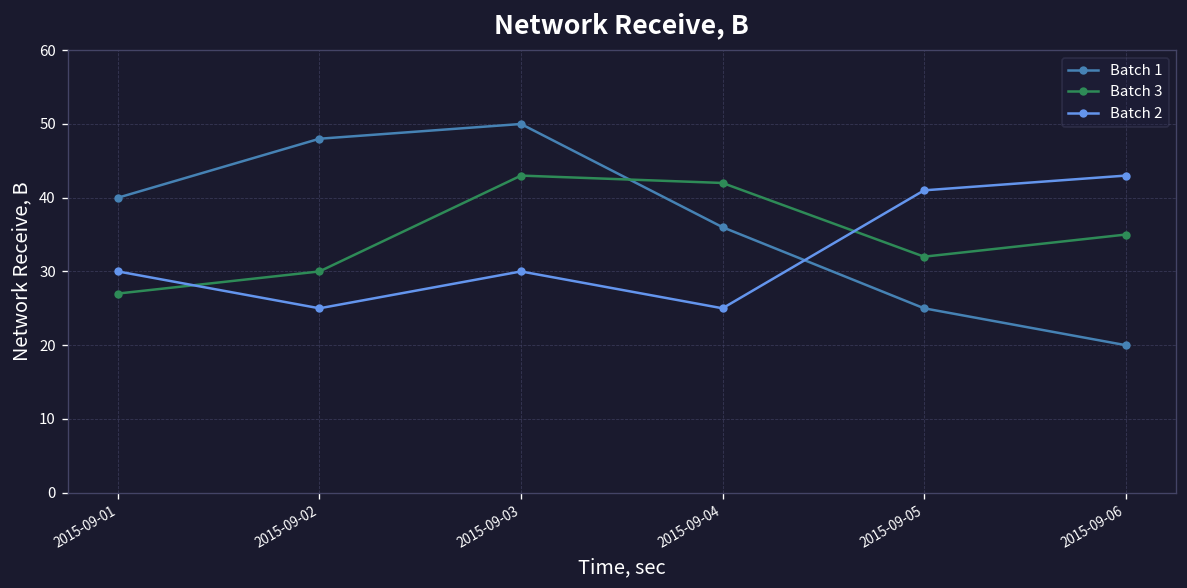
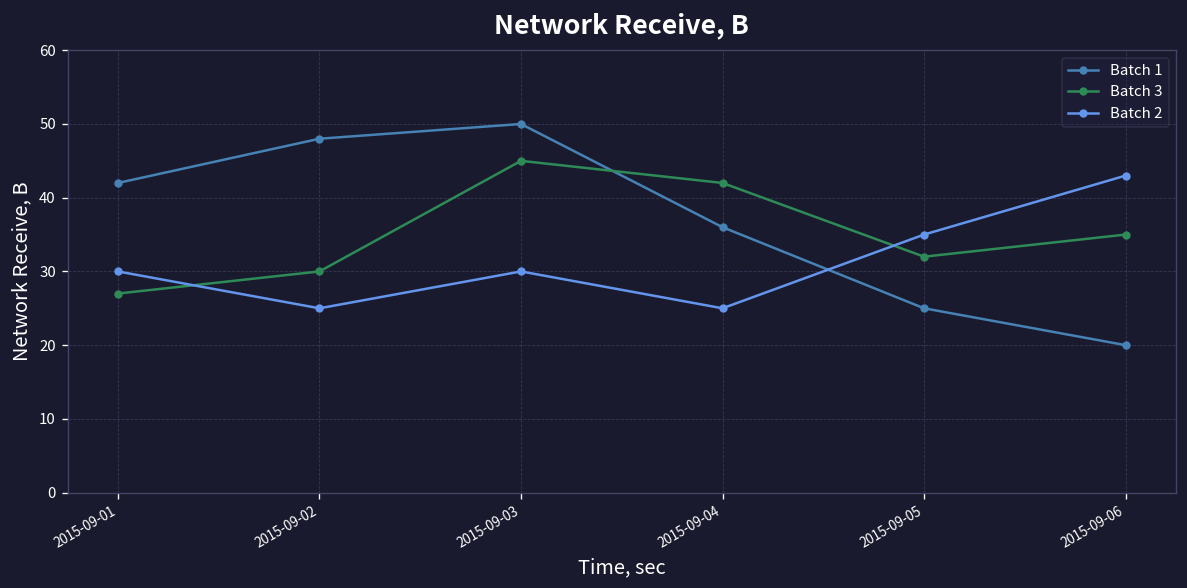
  {
    "Batch 1": {
-     "2015-09-01": 40,
+     "2015-09-01": 42,
      "2015-09-02": 48,
      "2015-09-03": 50,
      "2015-09-04": 36,
      "2015-09-05": 25,
      "2015-09-06": 20
    },
    "Batch 3": {
      "2015-09-01": 27,
      "2015-09-02": 30,
-     "2015-09-03": 43,
+     "2015-09-03": 45,
      "2015-09-04": 42,
      "2015-09-05": 32,
      "2015-09-06": 35
    },
    "Batch 2": {
      "2015-09-01": 30,
      "2015-09-02": 25,
      "2015-09-03": 30,
      "2015-09-04": 25,
-     "2015-09-05": 41,
+     "2015-09-05": 35,
      "2015-09-06": 43
    }
  }
